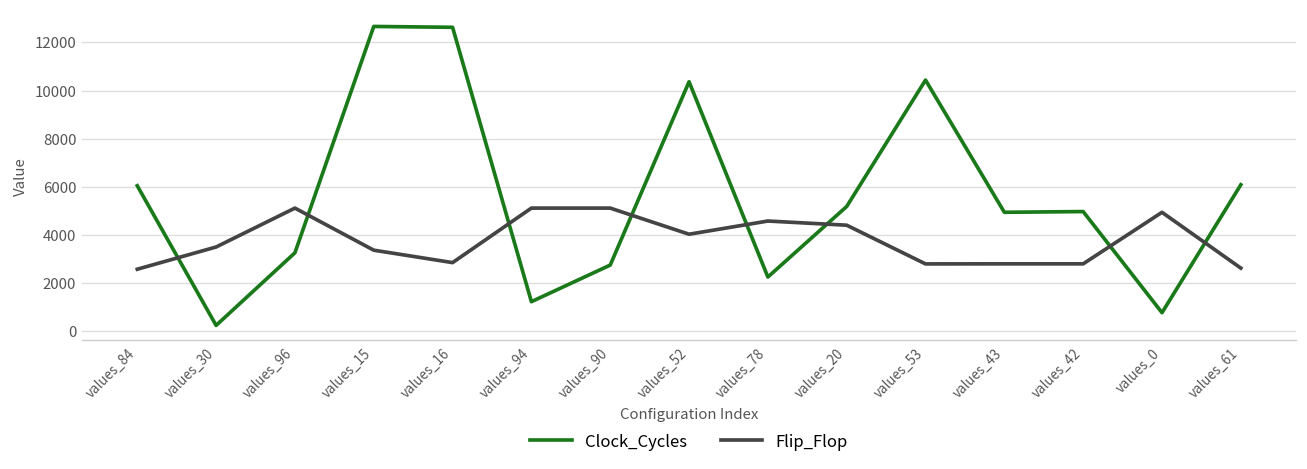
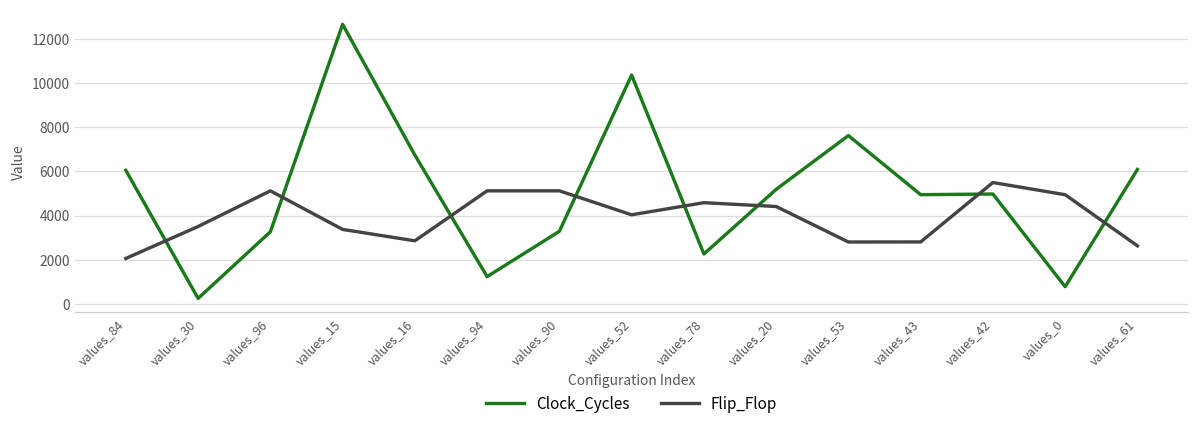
  {
    "Clock_Cycles": {
      "values_84": 6000,
      "values_30": 300,
      "values_96": 3300,
      "values_15": 12700,
-     "values_16": 12600,
+     "values_16": 6700,
      "values_94": 1200,
-     "values_90": 2800,
+     "values_90": 3300,
      "values_52": 10400,
      "values_78": 2300,
      "values_20": 5200,
-     "values_53": 10400,
+     "values_53": 7600,
      "values_43": 4900,
      "values_42": 5000,
      "values_0": 800,
      "values_61": 6100
    },
    "Flip_Flop": {
-     "values_84": 2600,
+     "values_84": 2100,
      "values_30": 3500,
      "values_96": 5100,
      "values_15": 3400,
      "values_16": 2900,
      "values_94": 5100,
      "values_90": 5100,
      "values_52": 4000,
      "values_78": 4600,
      "values_20": 4400,
      "values_53": 2800,
      "values_43": 2800,
-     "values_42": 2800,
+     "values_42": 5500,
      "values_0": 4900,
      "values_61": 2600
    }
  }
